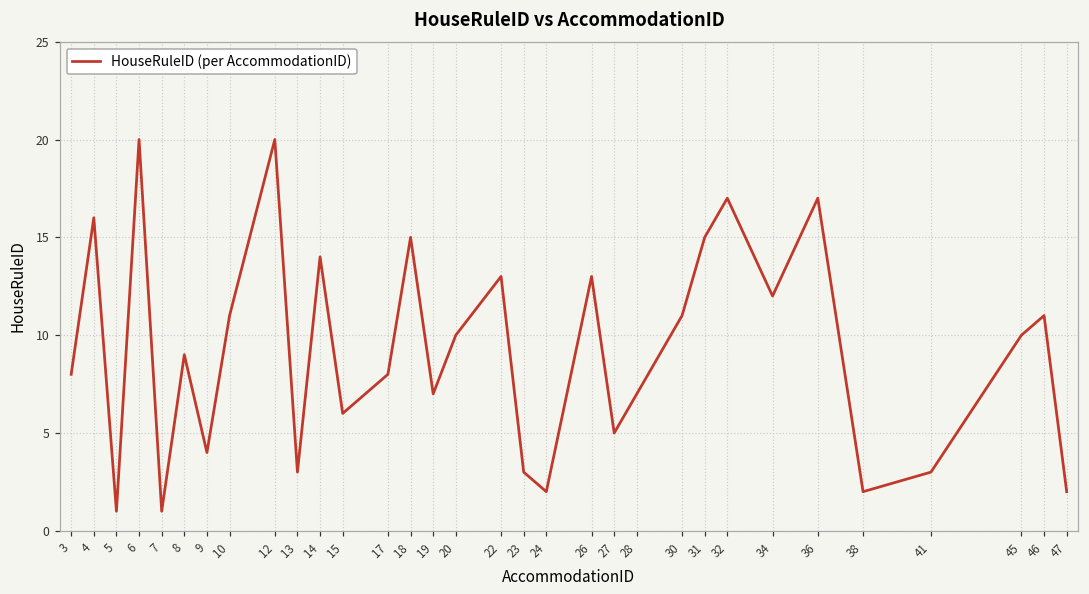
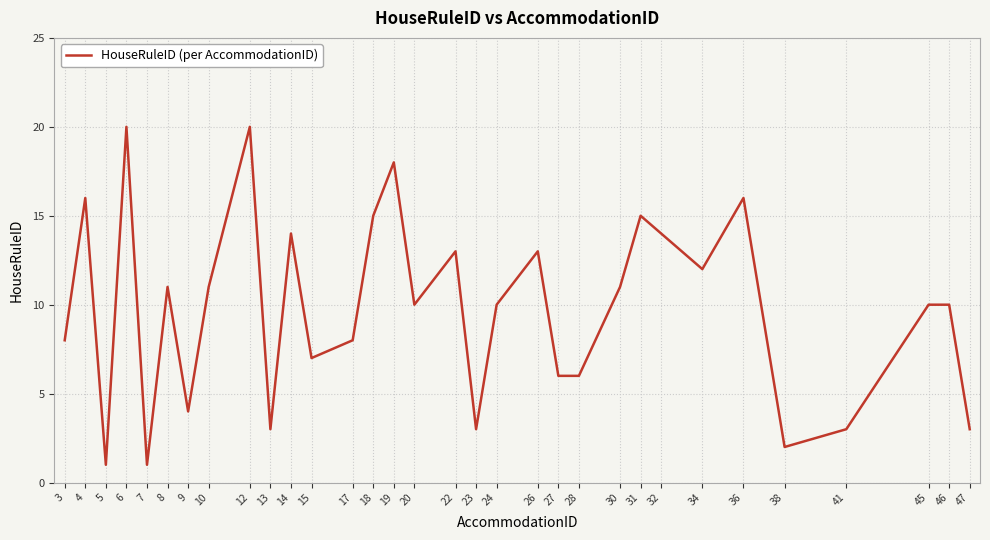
  {
    "3": 8,
    "4": 16,
    "5": 1,
    "6": 20,
    "7": 1,
-   "8": 9,
+   "8": 11,
    "9": 4,
    "10": 11,
    "12": 20,
    "13": 3,
    "14": 14,
-   "15": 6,
+   "15": 7,
    "17": 8,
    "18": 15,
-   "19": 7,
+   "19": 18,
    "20": 10,
    "22": 13,
    "23": 3,
-   "24": 2,
+   "24": 10,
    "26": 13,
-   "27": 5,
-   "28": 7,
+   "27": 6,
+   "28": 6,
    "30": 11,
    "31": 15,
-   "32": 17,
+   "32": 14,
    "34": 12,
-   "36": 17,
+   "36": 16,
    "38": 2,
    "41": 3,
    "45": 10,
-   "46": 11,
-   "47": 2
+   "46": 10,
+   "47": 3
  }
